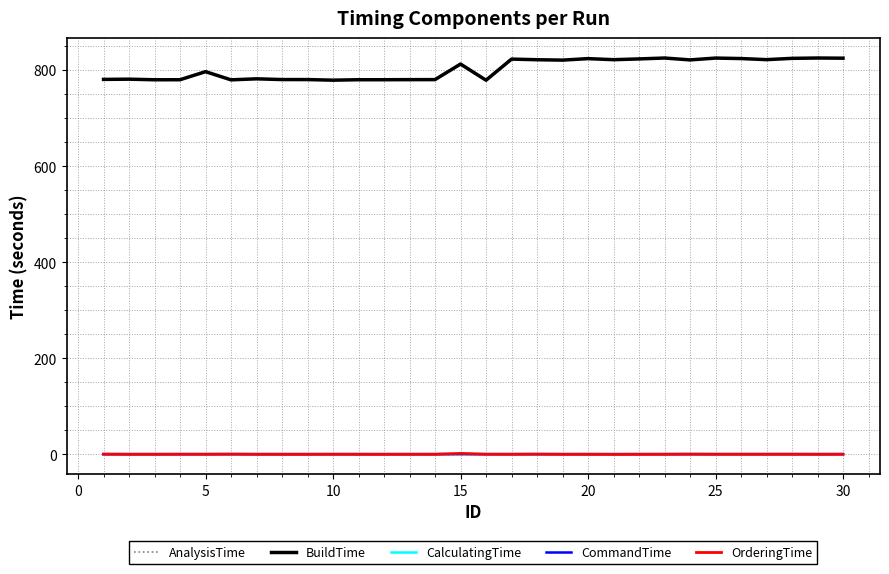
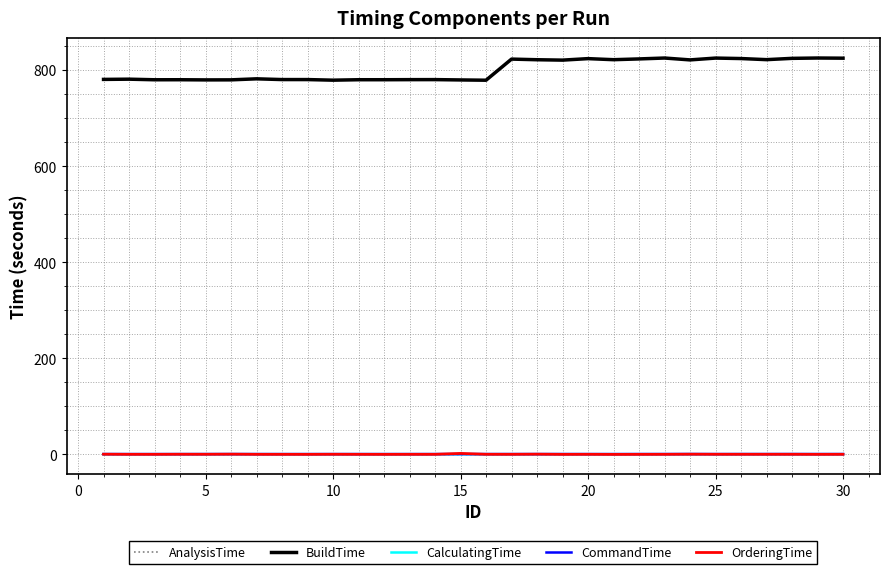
  {
    "BuildTime": {
-     "5": 800,
+     "5": 780,
      "10": 780,
-     "15": 810,
+     "15": 780,
      "20": 820,
      "25": 830,
      "30": 830
    }
  }
